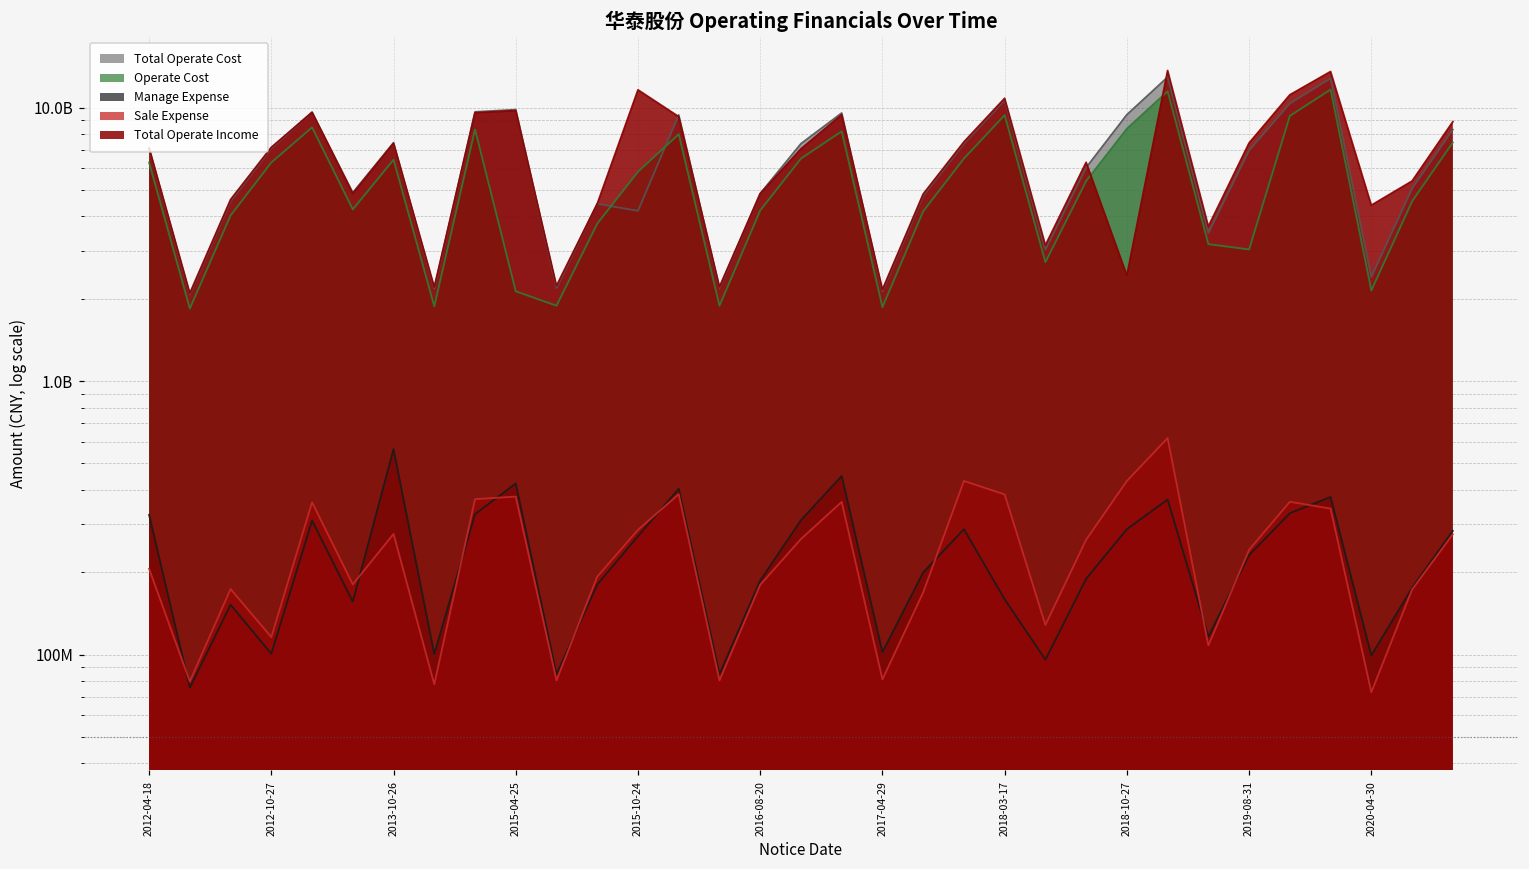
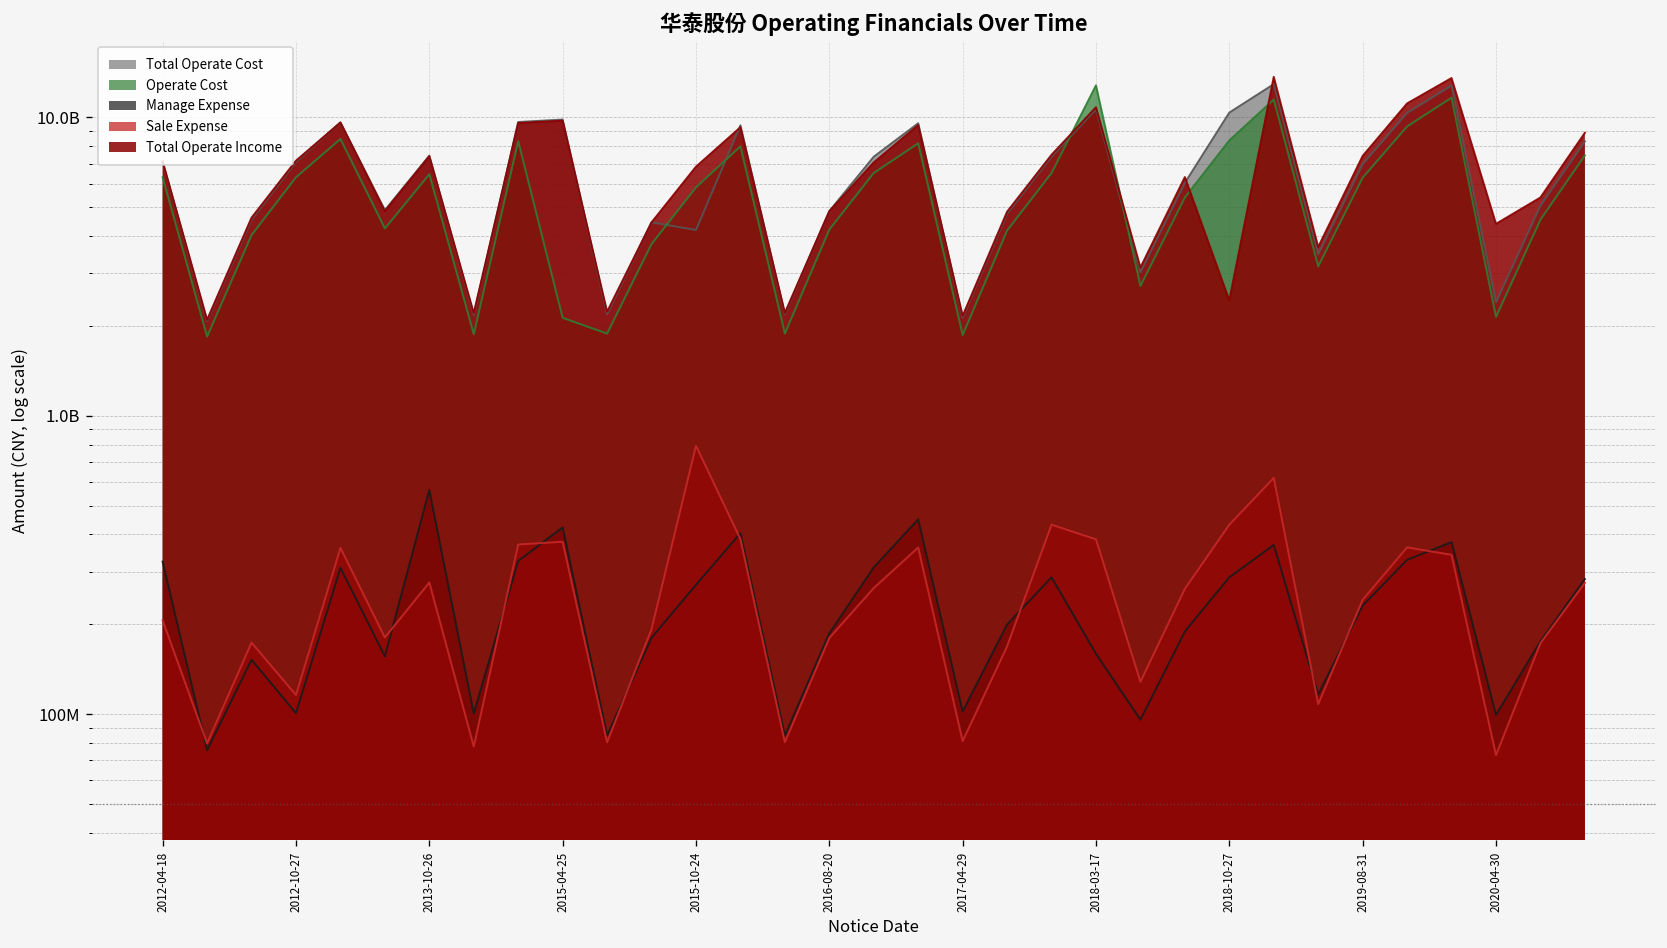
  {
    "Total Operate Cost": {
      "2015-10-24": 4200000000,
-     "2018-10-27": 9400000000,
+     "2018-10-27": 10400000000,
      "2019-08-31": 7000000000,
      "2020-04-30": 2400000000
    },
    "Operate Cost": {
      "2012-04-18": 6300000000,
      "2012-10-27": 6300000000,
      "2013-10-26": 6400000000,
      "2015-04-25": 2100000000,
      "2015-10-24": 5800000000,
      "2016-08-20": 4200000000,
      "2017-04-29": 1900000000,
-     "2018-03-17": 9400000000,
+     "2018-03-17": 13000000000,
      "2018-10-27": 8400000000,
-     "2019-08-31": 3000000000,
+     "2019-08-31": 6300000000,
      "2020-04-30": 2100000000
    },
    "Manage Expense": {
      "2012-04-18": 320000000,
      "2012-10-27": 101000000,
      "2013-10-26": 560000000,
      "2015-04-25": 420000000,
      "2015-10-24": 270000000,
      "2016-08-20": 190000000,
      "2017-04-29": 102000000,
      "2018-03-17": 160000000,
      "2018-10-27": 290000000,
      "2019-08-31": 230000000,
      "2020-04-30": 99000000
    },
    "Sale Expense": {
      "2012-04-18": 210000000,
      "2012-10-27": 120000000,
      "2013-10-26": 280000000,
      "2015-04-25": 380000000,
-     "2015-10-24": 290000000,
+     "2015-10-24": 790000000,
      "2016-08-20": 180000000,
      "2017-04-29": 81000000,
      "2018-03-17": 390000000,
      "2018-10-27": 430000000,
      "2019-08-31": 240000000,
      "2020-04-30": 73000000
    },
    "Total Operate Income": {
-     "2015-10-24": 12000000000,
+     "2015-10-24": 6800000000,
      "2018-10-27": 2400000000,
      "2019-08-31": 7400000000,
      "2020-04-30": 4400000000
    }
  }
